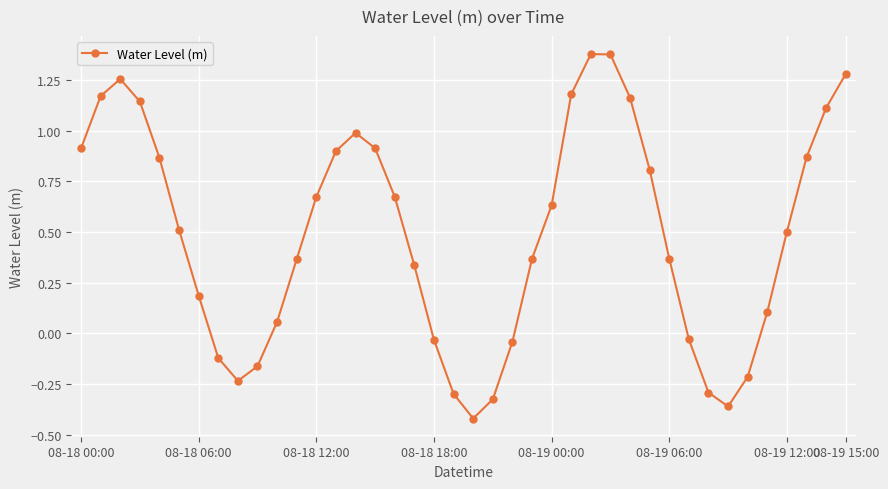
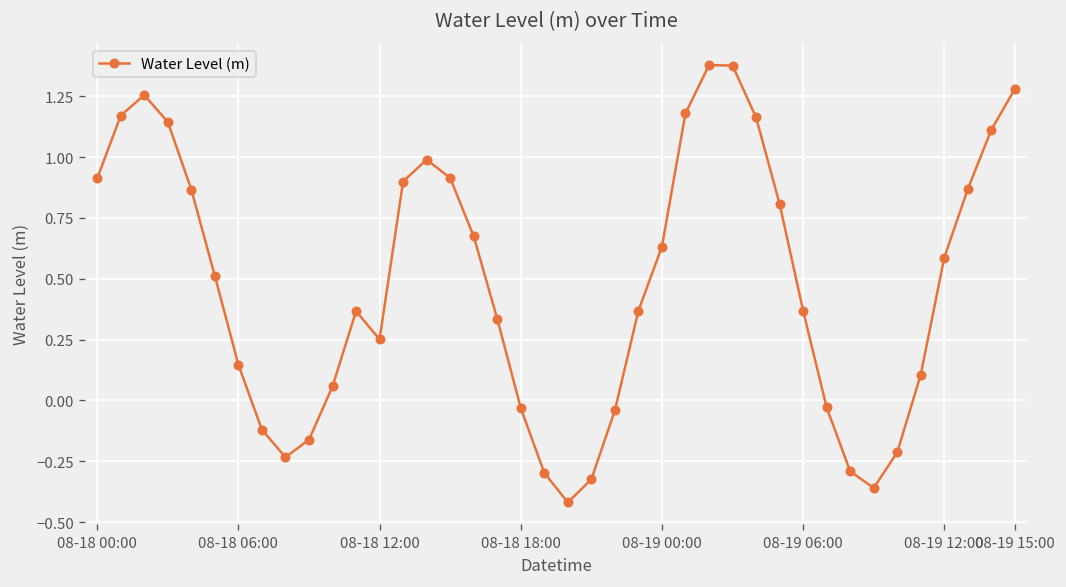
  {
    "08-18 00:00": 0.91,
-   "08-18 06:00": 0.19,
-   "08-18 12:00": 0.67,
+   "08-18 06:00": 0.15,
+   "08-18 12:00": 0.25,
    "08-18 18:00": -0.03,
    "08-19 00:00": 0.63,
    "08-19 06:00": 0.37,
-   "08-19 12:00": 0.50,
+   "08-19 12:00": 0.59,
    "08-19 15:00": 1.28
  }
